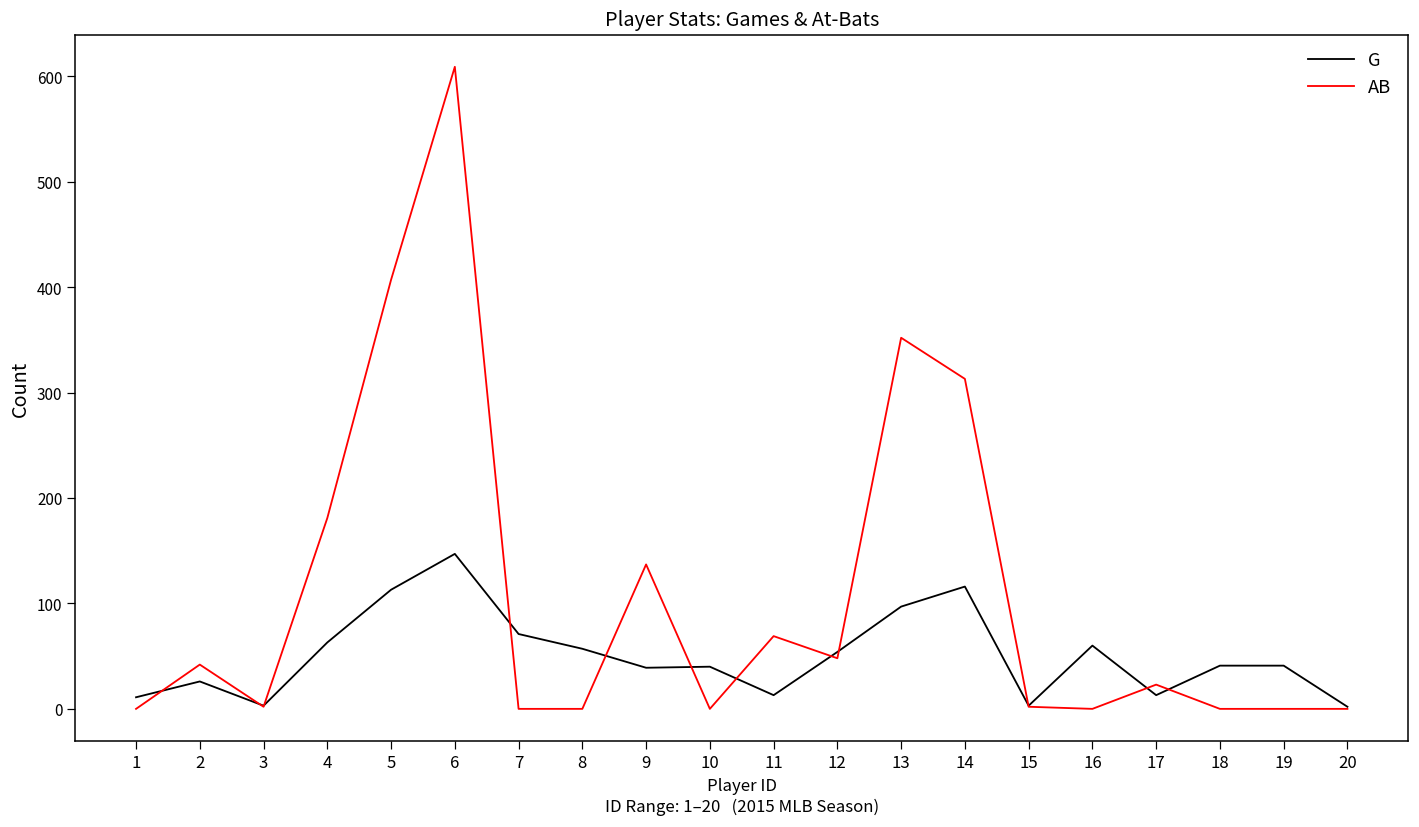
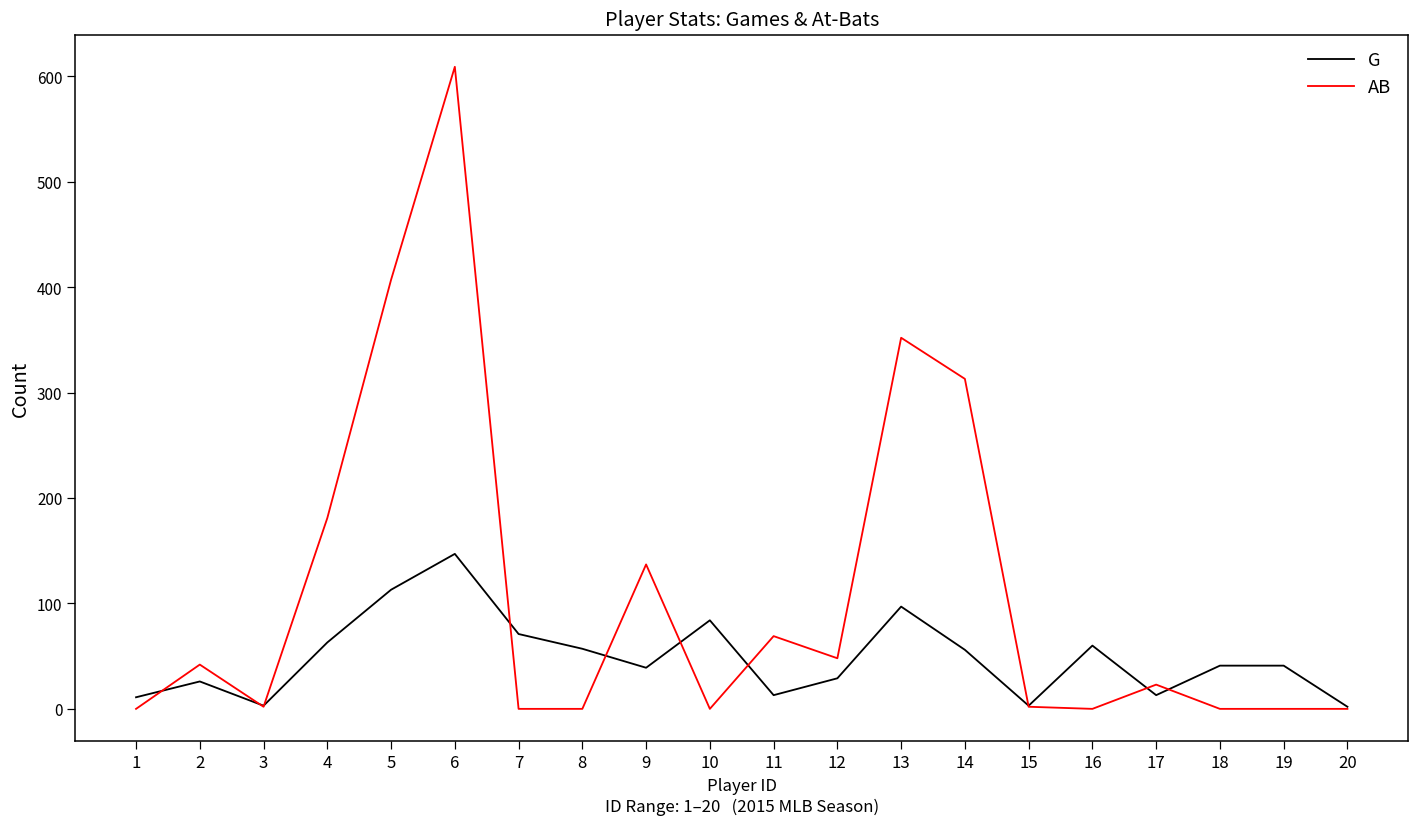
  {
    "G": {
      "1": 10,
      "2": 30,
      "4": 60,
      "5": 110,
      "6": 150,
      "7": 70,
      "8": 60,
      "9": 40,
-     "10": 40,
+     "10": 80,
      "11": 10,
-     "12": 50,
+     "12": 30,
      "13": 100,
-     "14": 120,
+     "14": 60,
      "16": 60,
      "17": 10,
      "18": 40,
      "19": 40
    },
    "AB": {
      "1": 0,
      "2": 40,
      "4": 180,
      "5": 410,
      "6": 610,
      "7": 0,
      "8": 0,
      "9": 140,
      "10": 0,
      "11": 70,
      "12": 50,
      "13": 350,
      "14": 310,
      "16": 0,
      "17": 20,
      "18": 0,
      "19": 0
    }
  }
